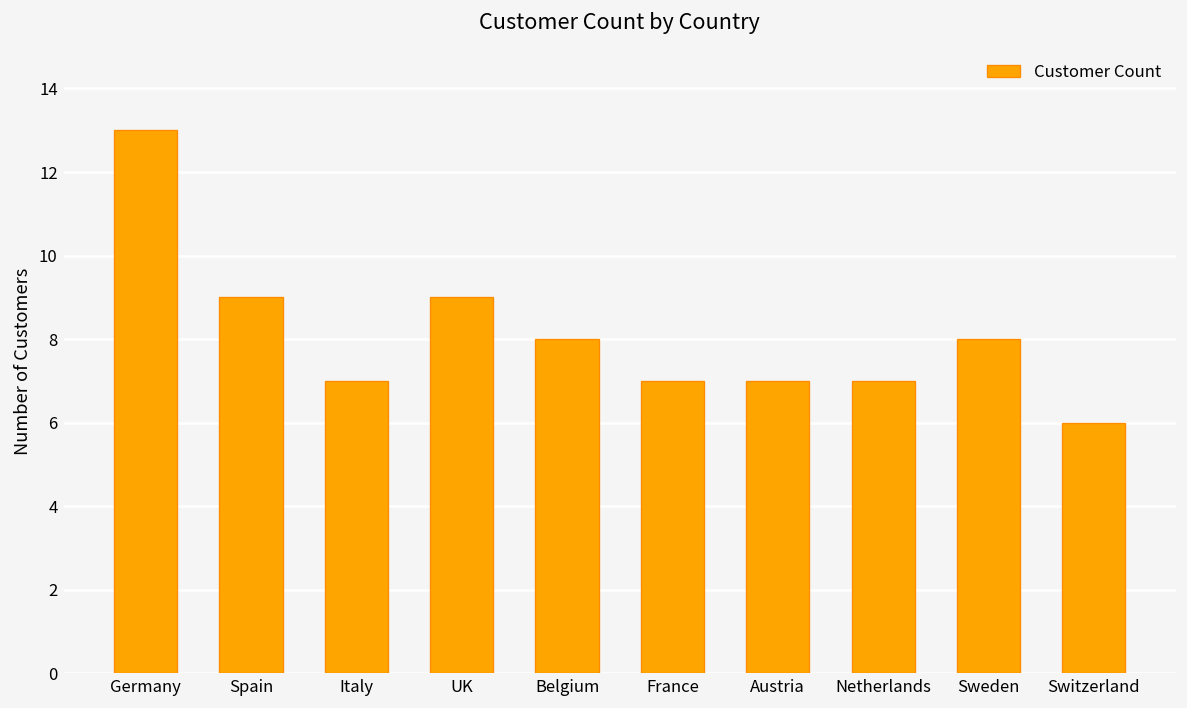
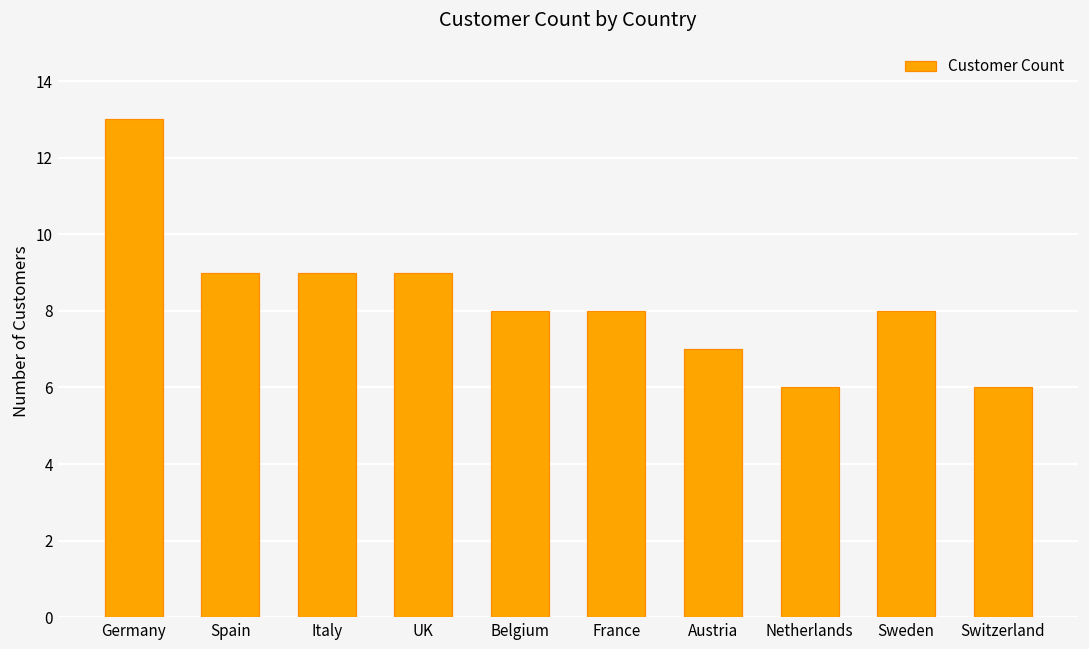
  {
    "Germany": 13,
    "Spain": 9,
-   "Italy": 7,
+   "Italy": 9,
    "UK": 9,
    "Belgium": 8,
-   "France": 7,
+   "France": 8,
    "Austria": 7,
-   "Netherlands": 7,
+   "Netherlands": 6,
    "Sweden": 8,
    "Switzerland": 6
  }
